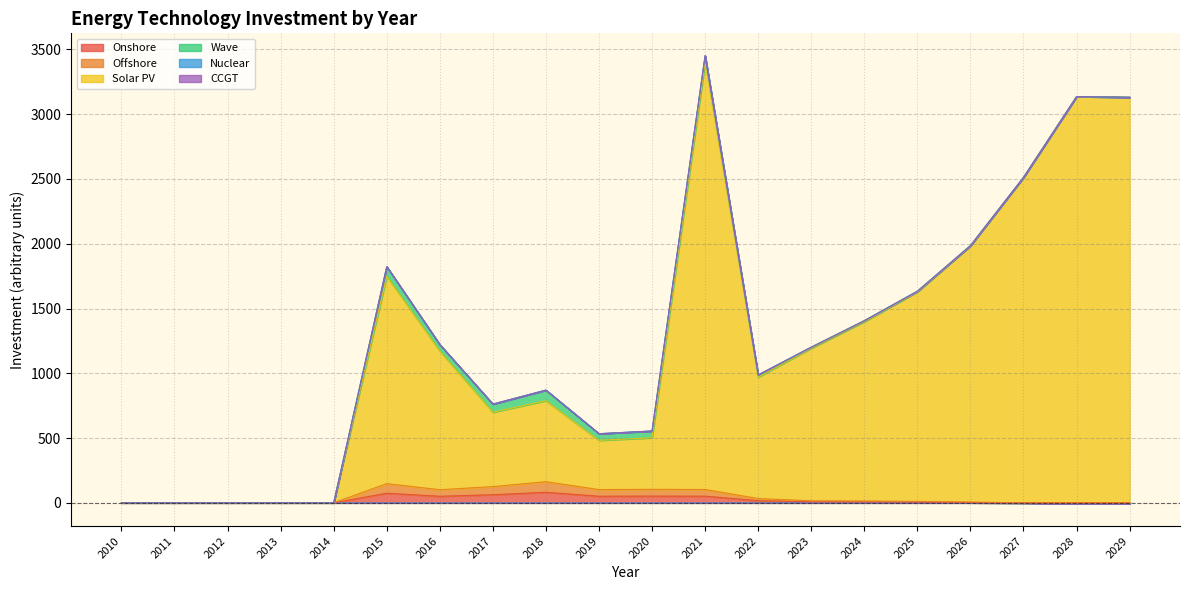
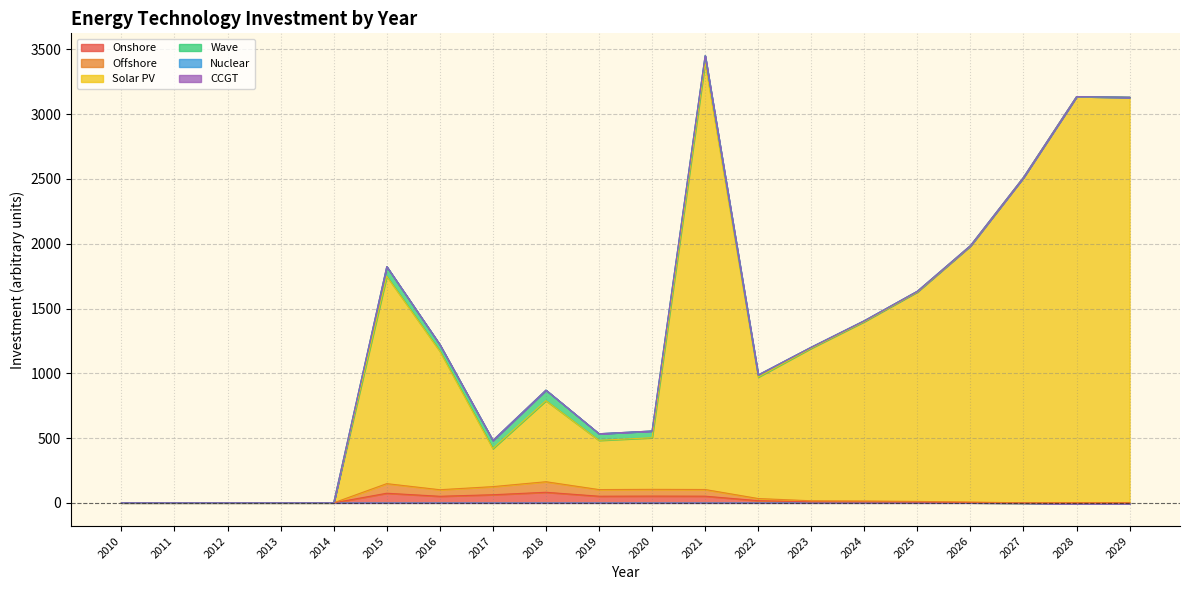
  {
    "Solar PV": {
      "2015": 1600,
      "2016": 1070,
-     "2017": 570,
+     "2017": 290,
      "2018": 630,
      "2019": 380,
      "2020": 400,
      "2021": 3300
    }
  }
